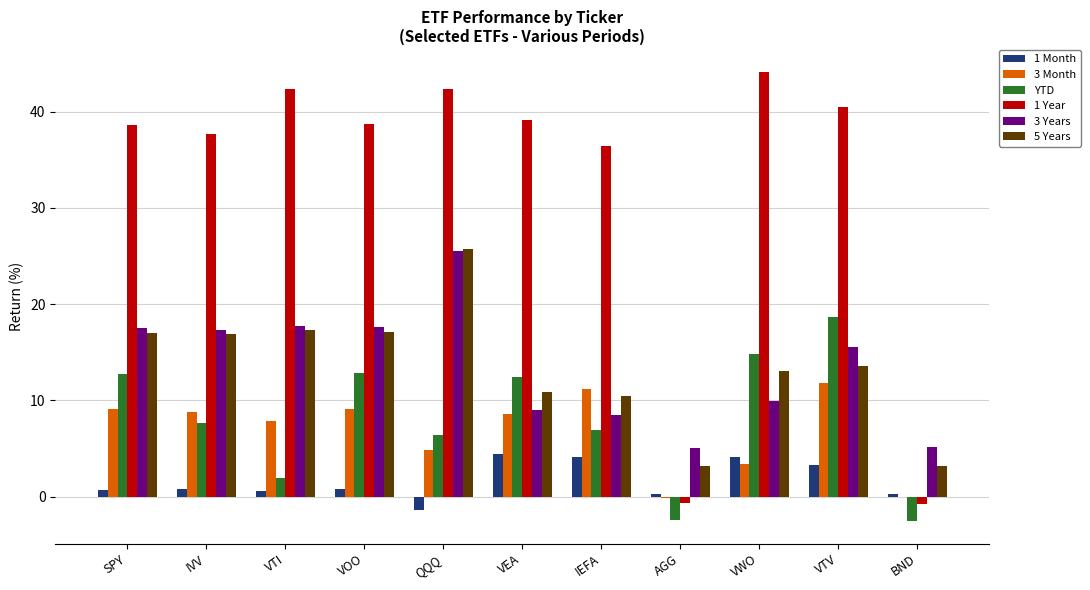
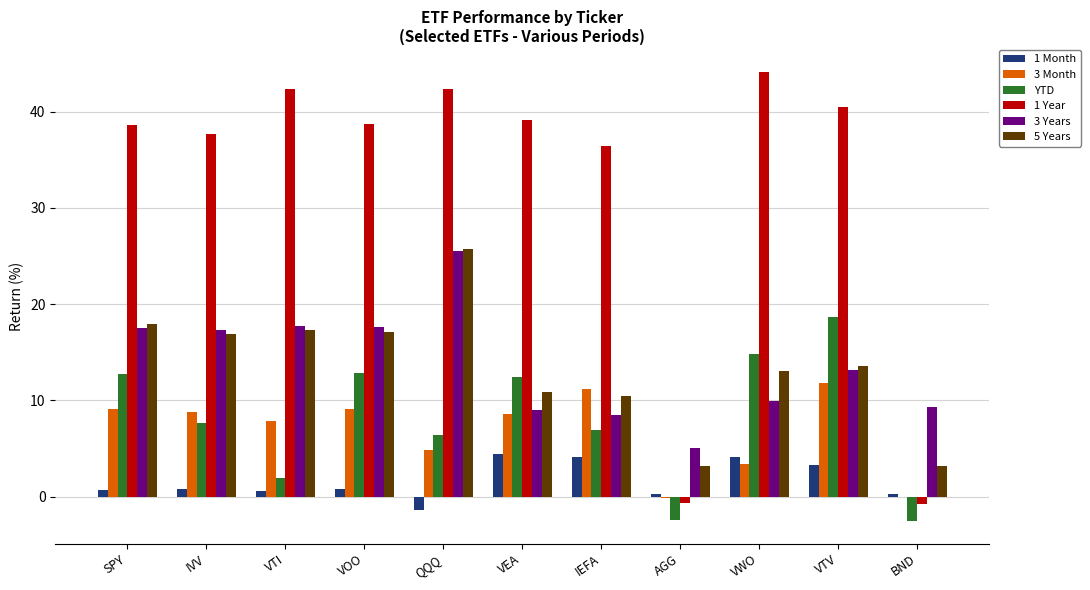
  {
    "1 Month": {
      "SPY": 1,
      "IVV": 1,
      "VTI": 1,
      "VOO": 1,
      "QQQ": -1,
      "VEA": 4,
      "IEFA": 4,
      "AGG": 0,
      "VWO": 4,
      "VTV": 3
    },
    "3 Month": {
      "SPY": 9,
      "IVV": 9,
      "VTI": 8,
      "VOO": 9,
      "QQQ": 5,
      "VEA": 9,
      "IEFA": 11,
      "VWO": 3,
      "VTV": 12
    },
    "YTD": {
      "SPY": 13,
      "IVV": 8,
      "VTI": 2,
      "VOO": 13,
      "QQQ": 6,
      "VEA": 12,
      "IEFA": 7,
      "AGG": -2,
      "VWO": 15,
      "VTV": 19,
      "BND": -3
    },
    "1 Year": {
      "SPY": 39,
      "IVV": 38,
      "VTI": 42,
      "VOO": 39,
      "QQQ": 42,
      "VEA": 39,
      "IEFA": 36,
      "AGG": -1,
      "VWO": 44,
      "VTV": 41,
      "BND": -1
    },
    "3 Years": {
      "SPY": 18,
      "IVV": 17,
      "VTI": 18,
      "VOO": 18,
      "QQQ": 25,
      "VEA": 9,
      "IEFA": 8,
      "AGG": 5,
      "VWO": 10,
-     "VTV": 16,
-     "BND": 5
+     "VTV": 13,
+     "BND": 9
    },
    "5 Years": {
-     "SPY": 17,
+     "SPY": 18,
      "IVV": 17,
      "VTI": 17,
      "VOO": 17,
      "QQQ": 26,
      "VEA": 11,
      "IEFA": 10,
      "AGG": 3,
      "VWO": 13,
      "VTV": 14,
      "BND": 3
    }
  }
